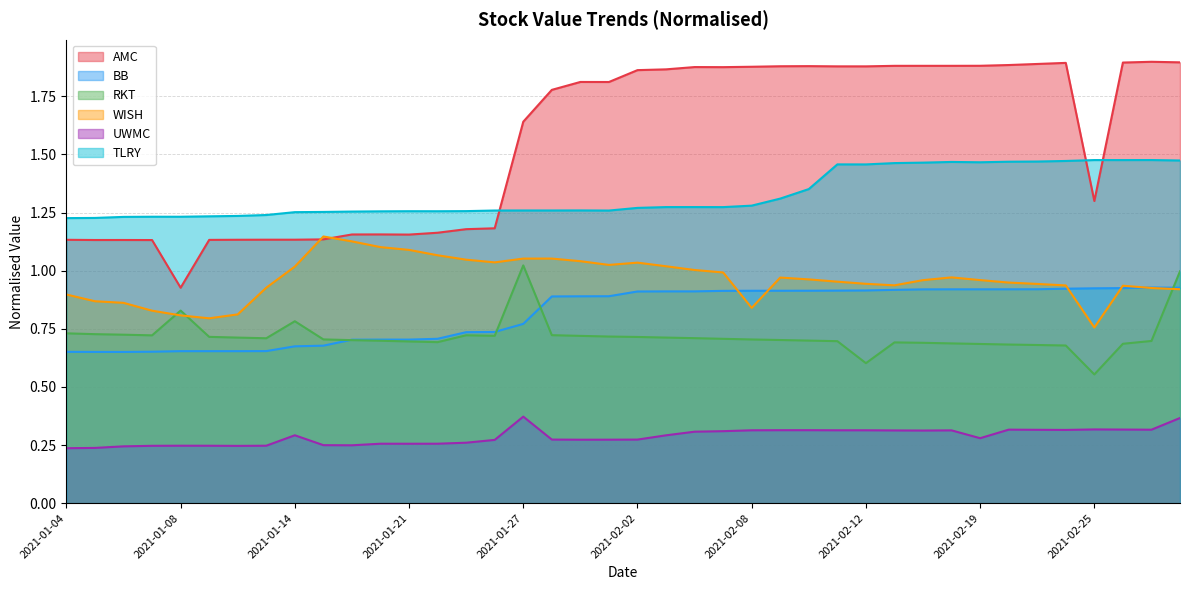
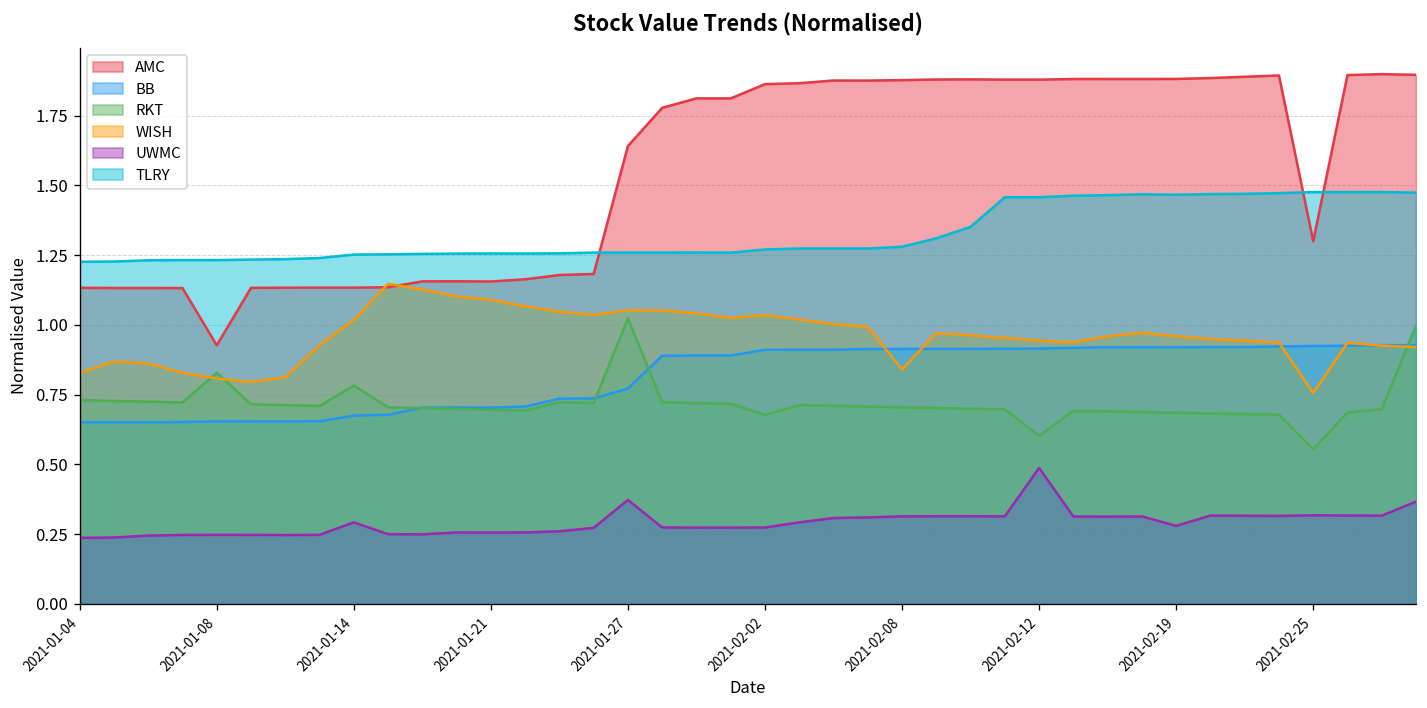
  {
    "AMC": {
      "2021-01-04": 1.13,
      "2021-01-08": 0.93,
      "2021-01-14": 1.13,
      "2021-01-21": 1.16,
      "2021-01-27": 1.64,
      "2021-02-02": 1.86,
      "2021-02-08": 1.88,
      "2021-02-12": 1.88,
      "2021-02-19": 1.88,
      "2021-02-25": 1.30
    },
    "RKT": {
      "2021-01-04": 0.73,
      "2021-01-08": 0.83,
      "2021-01-14": 0.78,
      "2021-01-27": 1.02,
-     "2021-02-02": 0.71,
+     "2021-02-02": 0.68,
      "2021-02-08": 0.70,
      "2021-02-12": 0.60,
      "2021-02-19": 0.68,
      "2021-02-25": 0.55
    },
    "WISH": {
-     "2021-01-04": 0.90,
+     "2021-01-04": 0.83,
      "2021-01-08": 0.81,
      "2021-01-14": 1.02,
      "2021-01-21": 1.09,
      "2021-01-27": 1.05,
      "2021-02-02": 1.03,
      "2021-02-08": 0.84,
      "2021-02-12": 0.94,
      "2021-02-19": 0.96,
      "2021-02-25": 0.76
    },
    "UWMC": {
      "2021-01-04": 0.24,
      "2021-01-08": 0.25,
      "2021-01-14": 0.29,
      "2021-01-21": 0.26,
      "2021-01-27": 0.37,
      "2021-02-02": 0.27,
      "2021-02-08": 0.31,
-     "2021-02-12": 0.31,
+     "2021-02-12": 0.49,
      "2021-02-19": 0.28,
      "2021-02-25": 0.32
    }
  }
